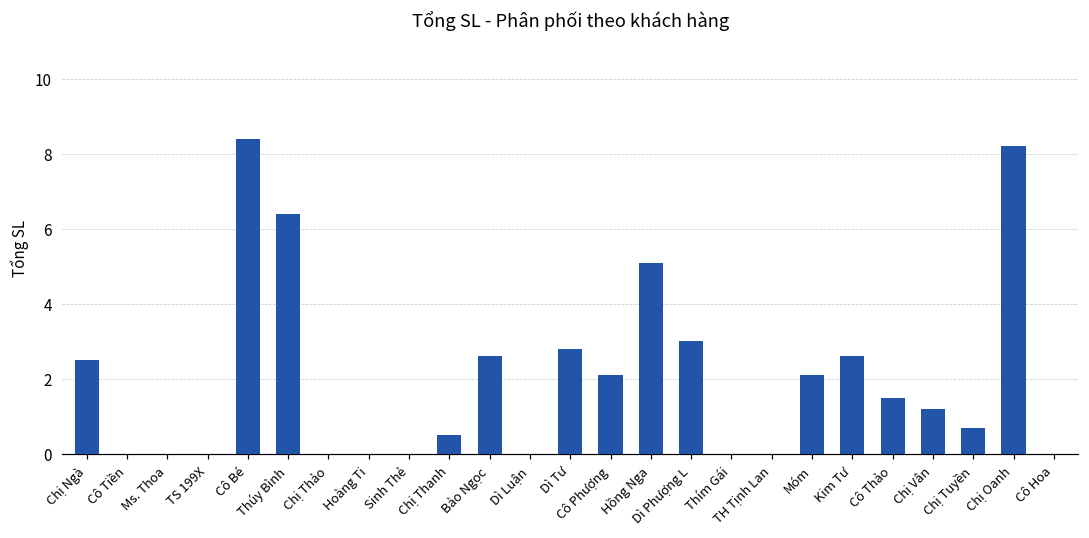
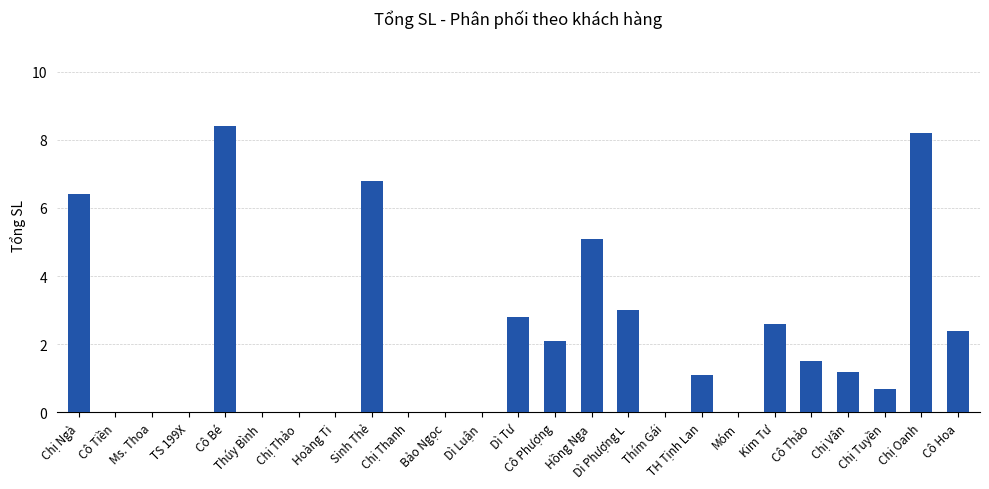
  {
-   "Chị Ngà": 2.5,
+   "Chị Ngà": 6.4,
    "Cô Tiền": 0.0,
    "Ms. Thoa": 0.0,
    "TS 199X": 0.0,
    "Cô Bé": 8.4,
-   "Thúy Bình": 6.4,
+   "Thúy Bình": 0.0,
    "Chị Thảo": 0.0,
    "Hoàng Ti": 0.0,
-   "Sinh Thẻ": 0.0,
-   "Chị Thanh": 0.5,
-   "Bảo Ngọc": 2.6,
+   "Sinh Thẻ": 6.8,
+   "Chị Thanh": 0.0,
+   "Bảo Ngọc": 0.0,
    "Dì Luận": 0.0,
    "Dì Tư": 2.8,
    "Cô Phượng": 2.1,
    "Hồng Nga": 5.1,
    "Dì Phượng L": 3.0,
    "Thím Gái": 0.0,
-   "TH Tịnh Lan": 0.0,
-   "Móm": 2.1,
+   "TH Tịnh Lan": 1.1,
+   "Móm": 0.0,
    "Kim Tư": 2.6,
    "Cô Thảo": 1.5,
    "Chị Vân": 1.2,
    "Chị Tuyền": 0.7,
    "Chị Oanh": 8.2,
-   "Cô Hoa": 0.0
+   "Cô Hoa": 2.4
  }
